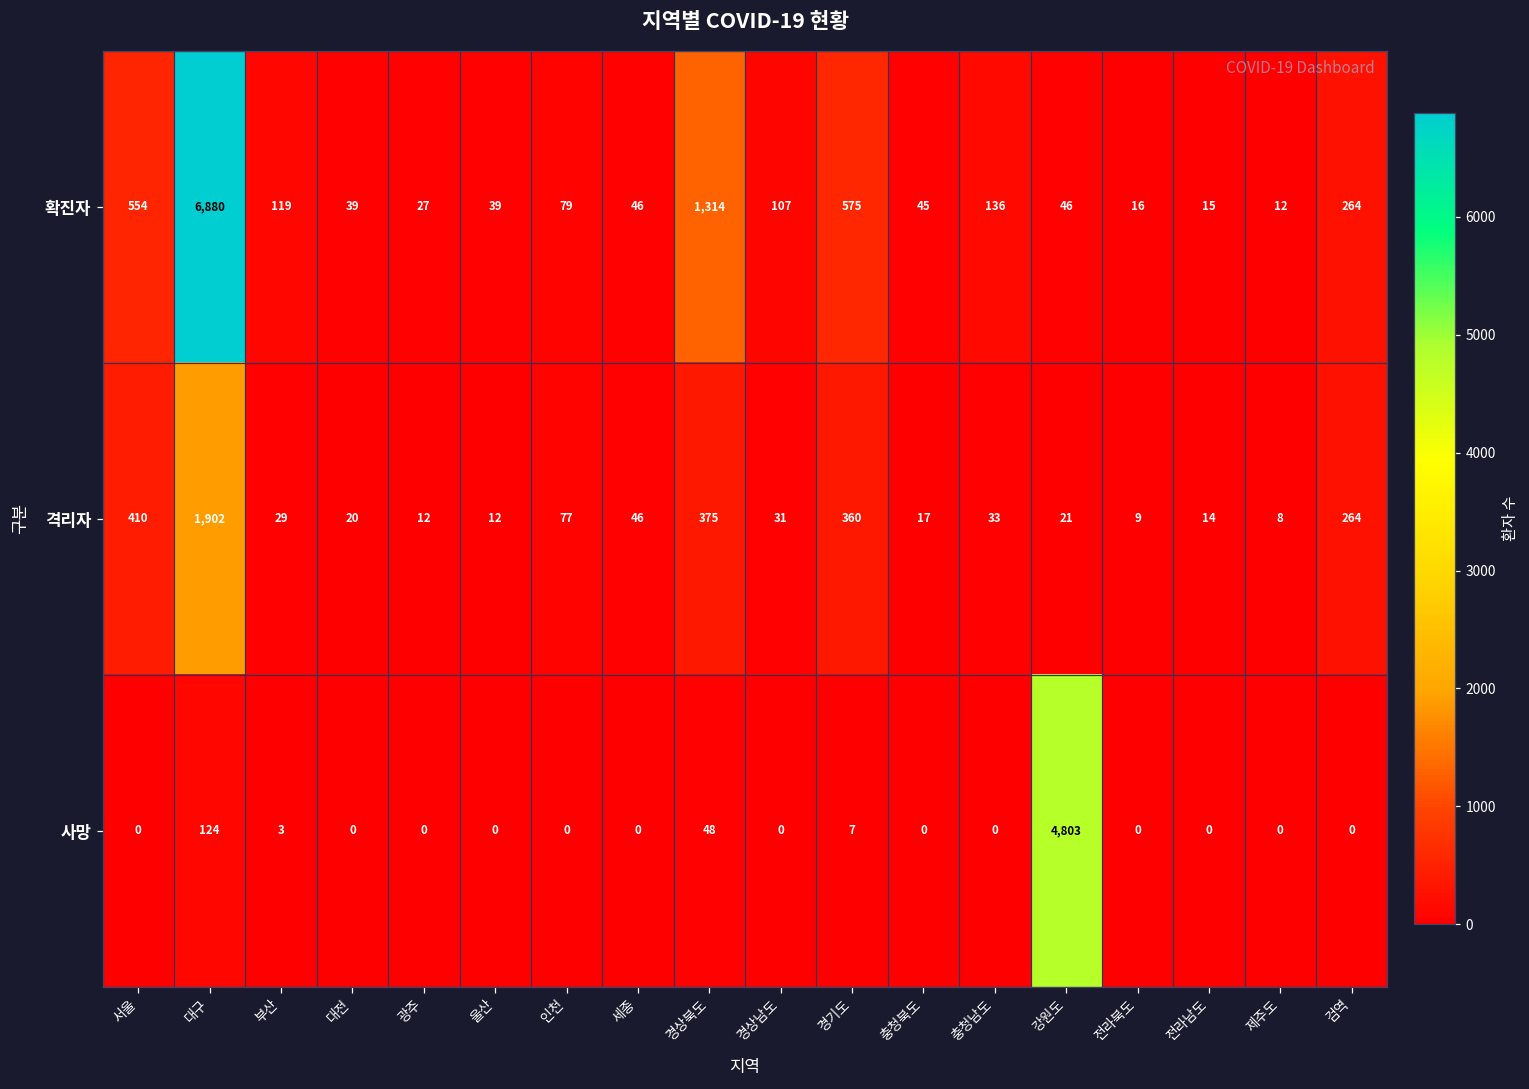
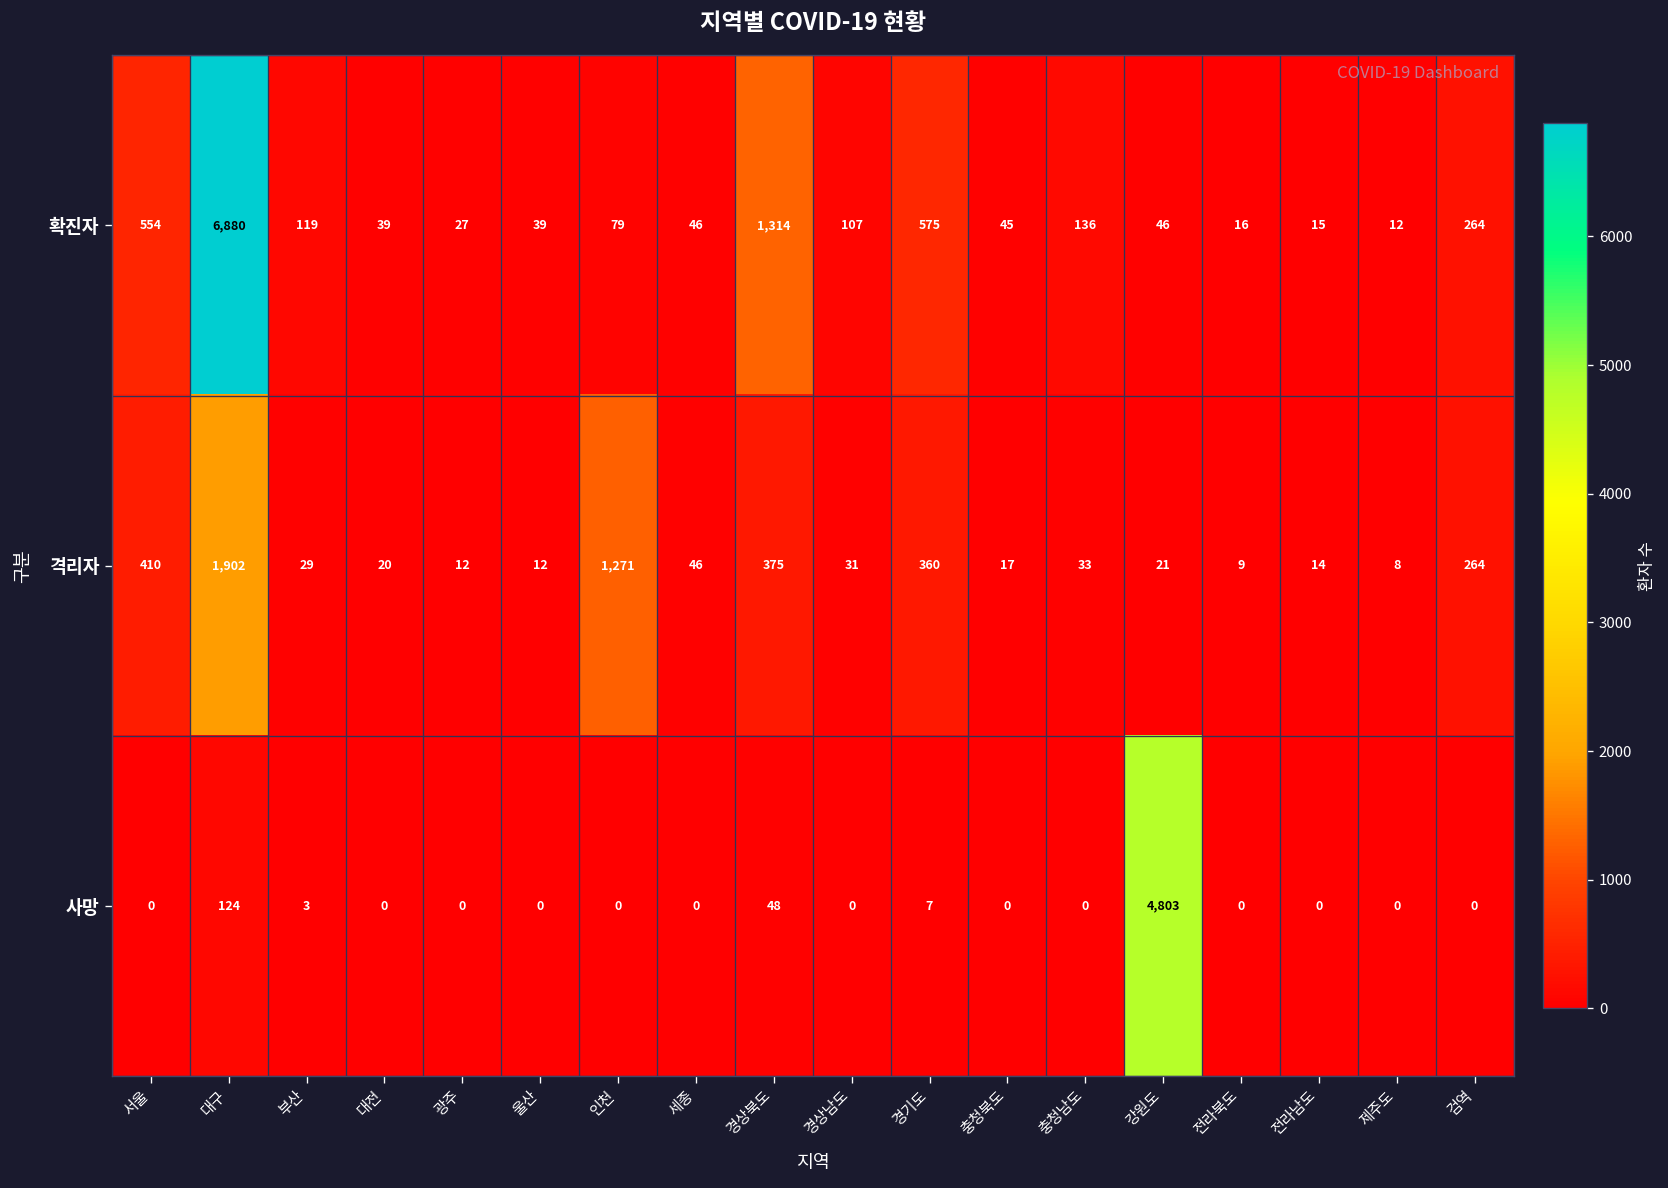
  {
    "확진자": {
      "서울": "554",
      "대구": "6,880",
      "부산": "119",
      "대전": "39",
      "광주": "27",
      "울산": "39",
      "인천": "79",
      "세종": "46",
      "경상북도": "1,314",
      "경상남도": "107",
      "경기도": "575",
      "충청북도": "45",
      "충청남도": "136",
      "강원도": "46",
      "전라북도": "16",
      "전라남도": "15",
      "검역": "264"
    },
    "격리자": {
      "서울": "410",
      "대구": "1,902",
      "부산": "29",
      "대전": "20",
      "광주": "12",
      "울산": "12",
-     "인천": "77",
+     "인천": "1,271",
      "세종": "46",
      "경상북도": "375",
      "경상남도": "31",
      "경기도": "360",
      "충청북도": "17",
      "충청남도": "33",
      "강원도": "21",
      "전라북도": "9",
      "전라남도": "14",
      "제주도": "8",
      "검역": "264"
    },
    "사망": {
      "서울": "0",
      "대구": "124",
      "부산": "3",
      "대전": "0",
      "광주": "0",
      "울산": "0",
      "인천": "0",
      "세종": "0",
      "경상북도": "48",
      "경상남도": "0",
      "경기도": "7",
      "충청북도": "0",
      "충청남도": "0",
      "강원도": "4,803",
      "전라북도": "0",
      "전라남도": "0",
      "제주도": "0",
      "검역": "0"
    }
  }
